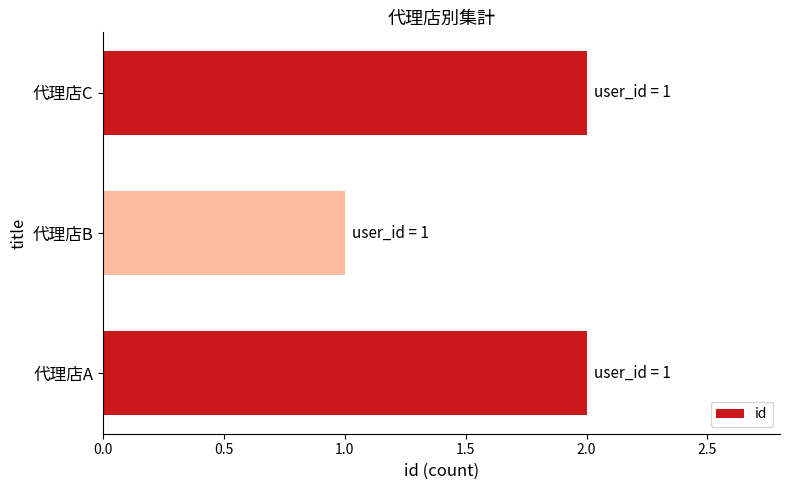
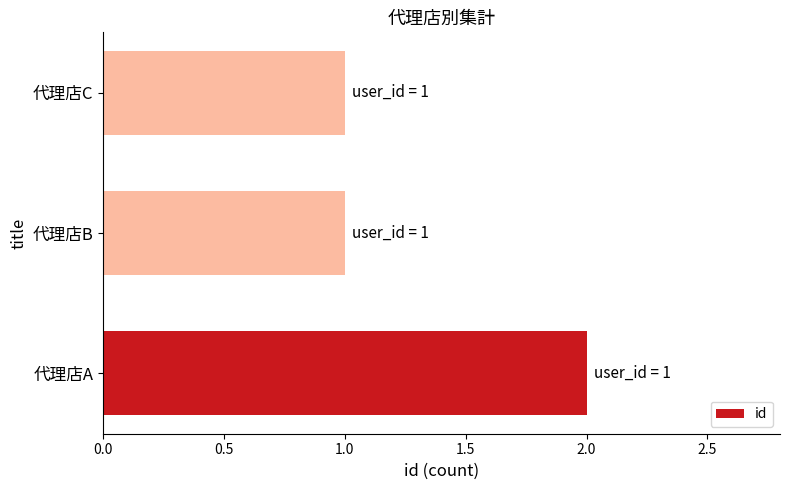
  {
-   "代理店C": 2
+   "代理店C": 1
  }
